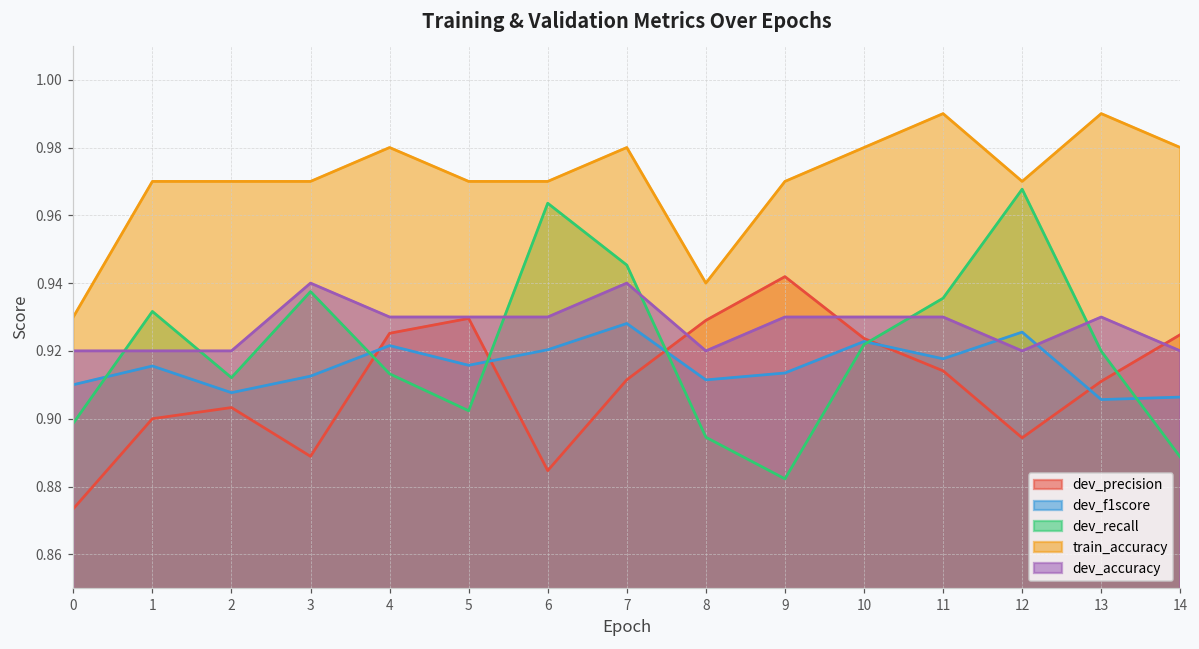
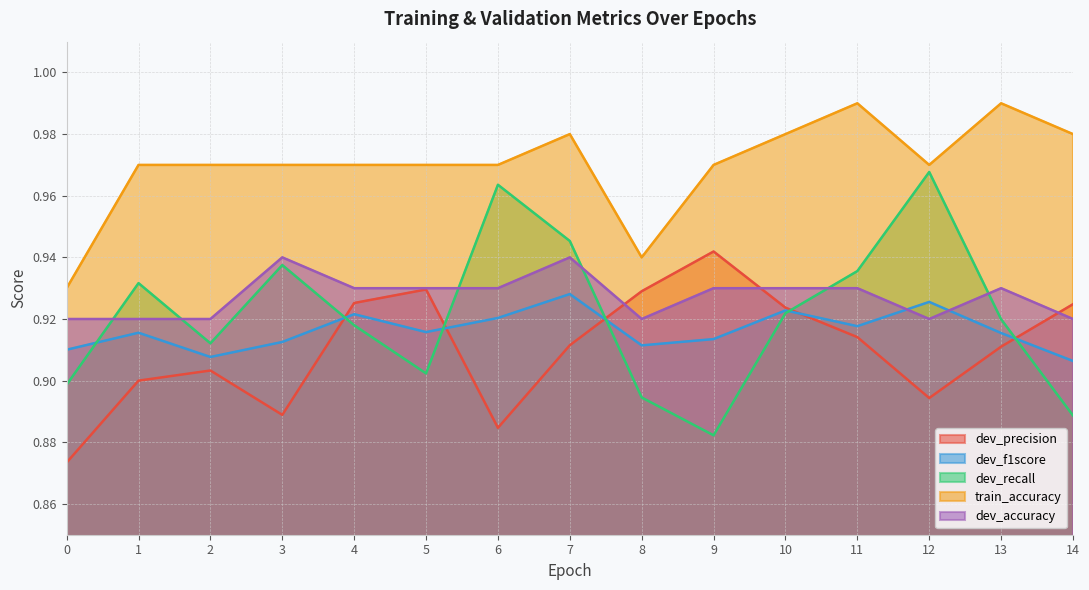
  {
    "dev_precision": {
      "0": 0.873,
      "1": 0.900,
      "2": 0.903,
      "3": 0.889,
      "4": 0.925,
      "6": 0.885,
      "7": 0.911,
      "8": 0.929,
      "9": 0.942,
      "10": 0.924,
      "11": 0.914,
      "12": 0.894,
      "13": 0.911,
      "14": 0.925
    },
    "dev_f1score": {
      "0": 0.910,
      "1": 0.916,
      "2": 0.908,
      "3": 0.913,
      "4": 0.922,
      "5": 0.916,
      "6": 0.920,
      "7": 0.928,
      "8": 0.911,
      "9": 0.913,
      "10": 0.923,
      "11": 0.918,
      "12": 0.926,
-     "13": 0.906,
+     "13": 0.915,
      "14": 0.906
    },
    "dev_recall": {
      "0": 0.899,
      "1": 0.932,
      "2": 0.912,
      "3": 0.938,
-     "4": 0.913,
+     "4": 0.918,
      "5": 0.902,
      "6": 0.964,
      "7": 0.945,
      "8": 0.895,
      "9": 0.882,
      "10": 0.922,
      "11": 0.936,
      "12": 0.968,
      "13": 0.920,
      "14": 0.889
    },
    "train_accuracy": {
      "0": 0.93,
      "1": 0.97,
      "2": 0.97,
      "3": 0.97,
-     "4": 0.98,
+     "4": 0.97,
      "5": 0.97,
      "6": 0.97,
      "7": 0.98,
      "8": 0.94,
      "9": 0.97,
      "10": 0.98,
      "11": 0.99,
      "12": 0.97,
      "13": 0.99,
      "14": 0.98
    },
    "dev_accuracy": {
      "0": 0.920,
      "1": 0.920,
      "2": 0.920,
      "3": 0.940,
      "4": 0.930,
      "6": 0.930,
      "7": 0.940,
      "8": 0.920,
      "9": 0.930,
      "10": 0.930,
      "11": 0.930,
      "12": 0.920,
      "13": 0.930,
      "14": 0.920
    }
  }
